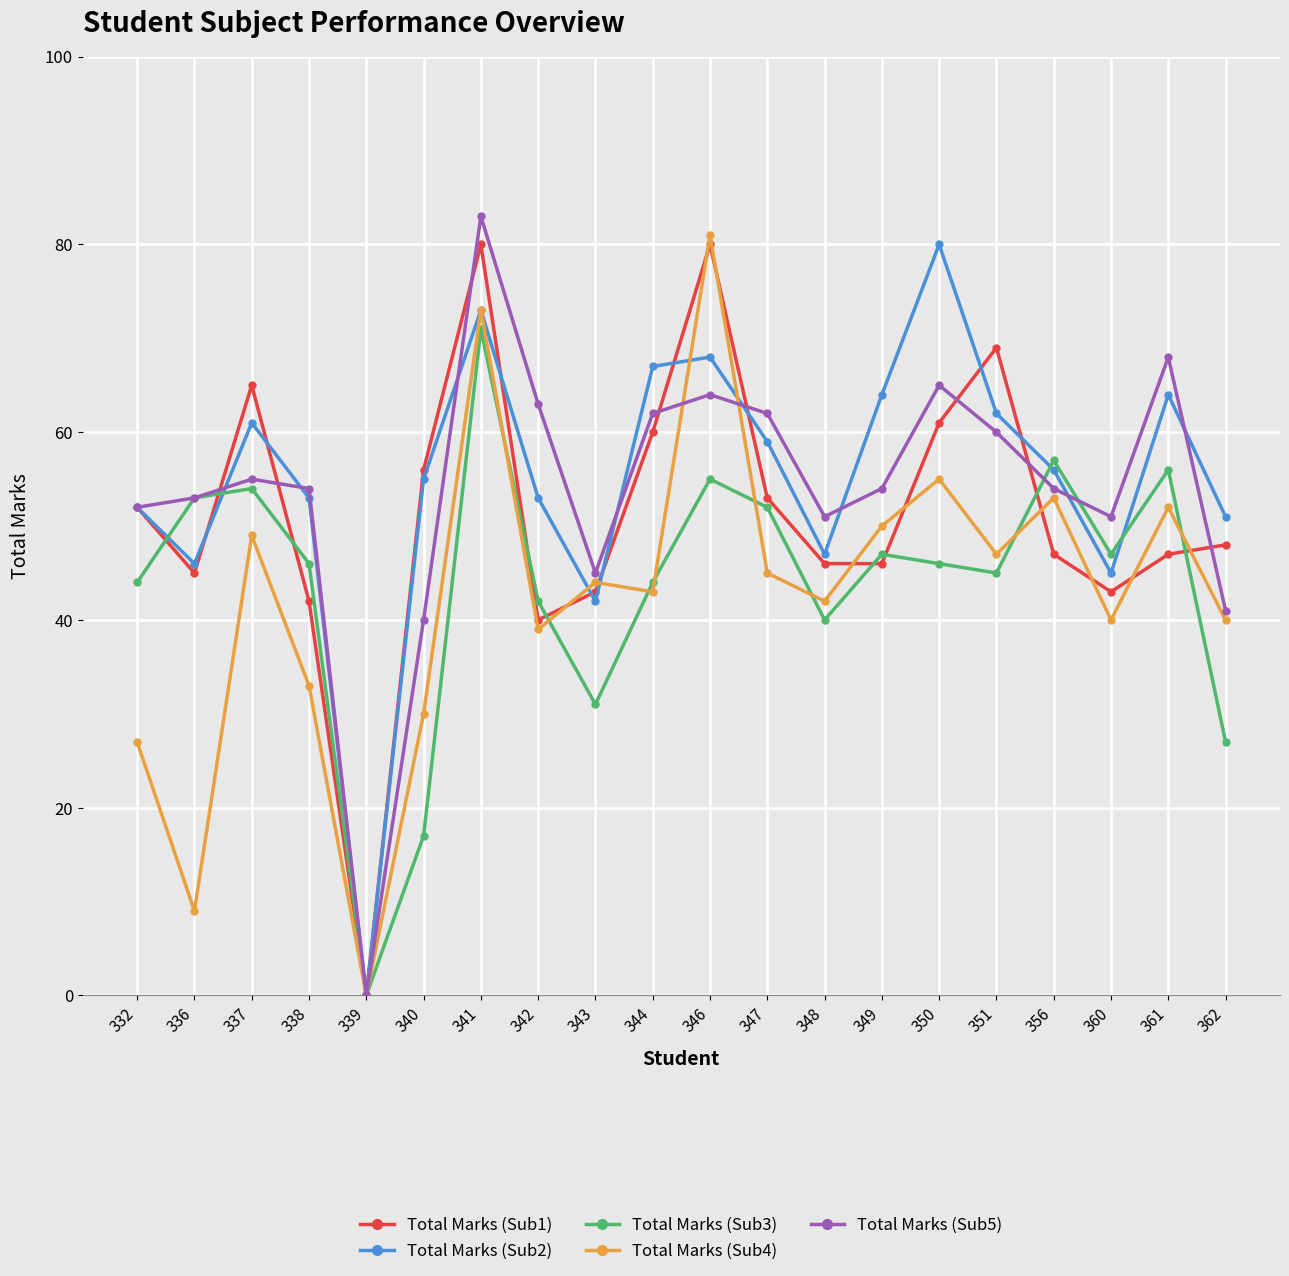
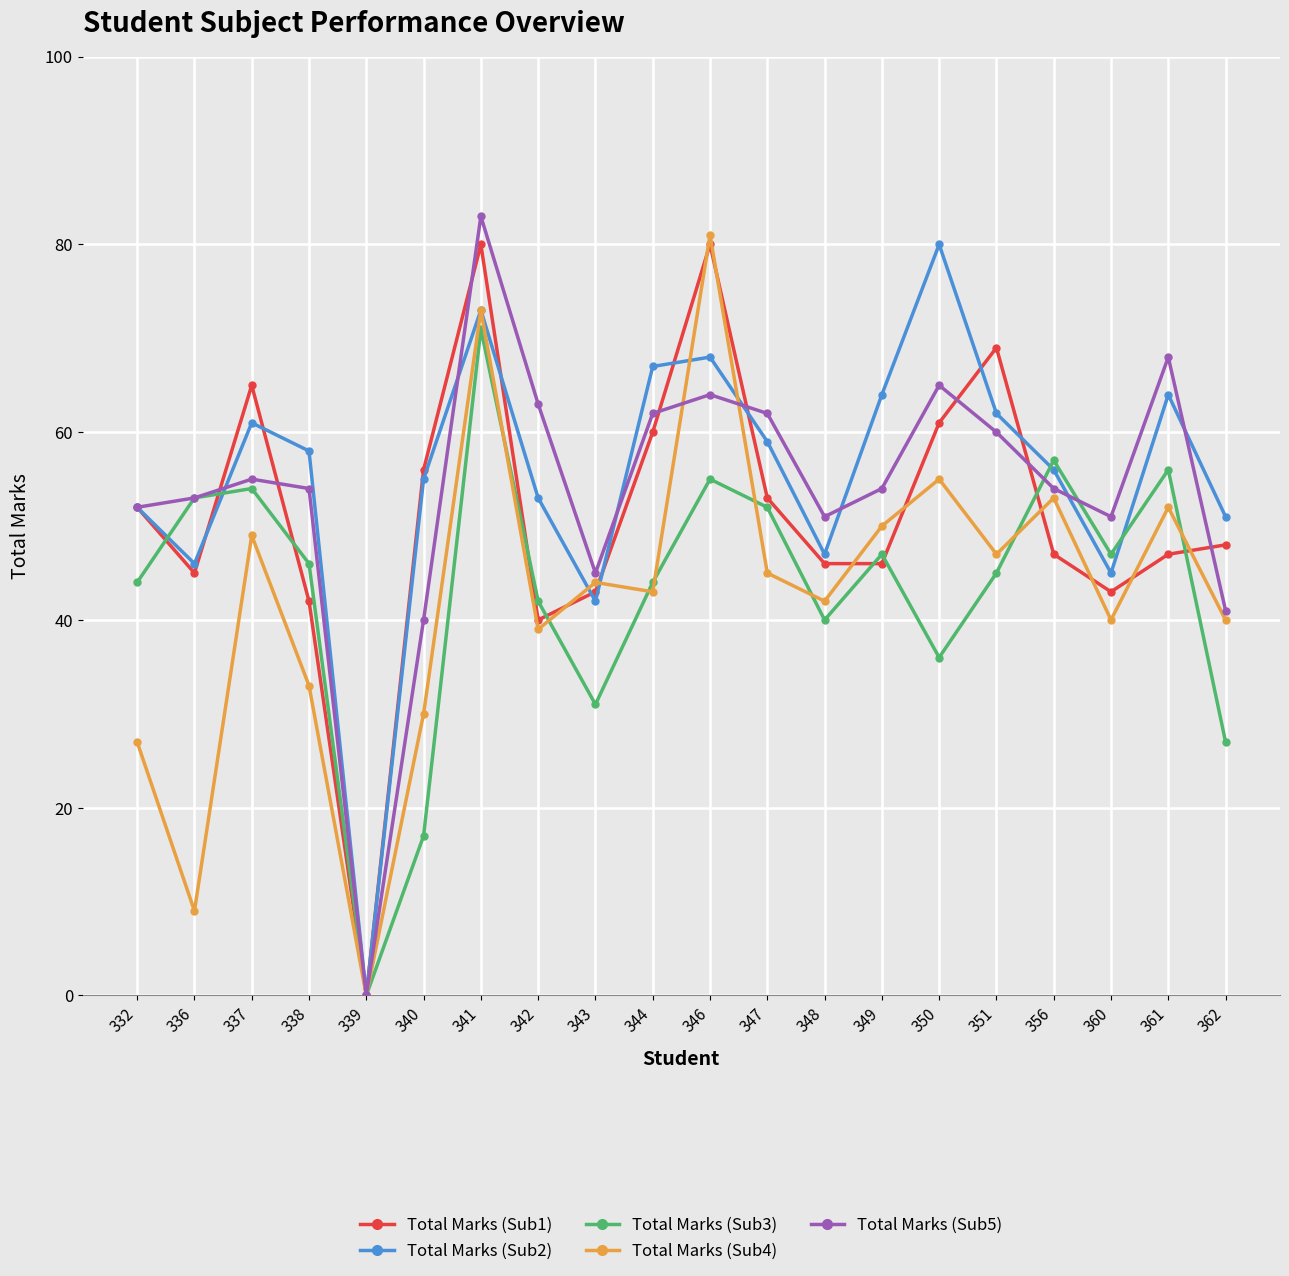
  {
    "Total Marks (Sub1)": {
      "336": 45,
      "337": 65,
      "338": 42,
      "340": 56,
      "341": 80,
      "342": 40,
      "343": 43,
      "344": 60,
      "346": 80,
      "347": 53,
      "348": 46,
      "349": 46,
      "350": 61,
      "351": 69,
      "356": 47,
      "360": 43,
      "361": 47,
      "362": 48
    },
    "Total Marks (Sub2)": {
      "336": 46,
      "337": 61,
-     "338": 53,
+     "338": 58,
      "340": 55,
      "342": 53,
      "343": 42,
      "344": 67,
      "346": 68,
      "347": 59,
      "348": 47,
      "349": 64,
      "350": 80,
      "351": 62,
      "356": 56,
      "360": 45,
      "361": 64,
      "362": 51
    },
    "Total Marks (Sub3)": {
      "332": 44,
      "337": 54,
      "338": 46,
      "340": 17,
      "341": 71,
      "342": 42,
      "343": 31,
      "344": 44,
      "346": 55,
      "347": 52,
      "348": 40,
      "349": 47,
-     "350": 46,
+     "350": 36,
      "351": 45,
      "356": 57,
      "360": 47,
      "361": 56,
      "362": 27
    },
    "Total Marks (Sub4)": {
      "332": 27,
      "336": 9,
      "337": 49,
      "338": 33,
      "340": 30,
      "342": 39,
      "343": 44,
      "344": 43,
      "346": 81,
      "347": 45,
      "348": 42,
      "349": 50,
      "350": 55,
      "351": 47,
      "356": 53,
      "360": 40,
      "361": 52,
      "362": 40
    },
    "Total Marks (Sub5)": {
      "337": 55,
      "338": 54,
      "340": 40,
      "341": 83,
      "342": 63,
      "343": 45,
      "344": 62,
      "346": 64,
      "347": 62,
      "348": 51,
      "349": 54,
      "350": 65,
      "351": 60,
      "356": 54,
      "360": 51,
      "361": 68,
      "362": 41
    }
  }
